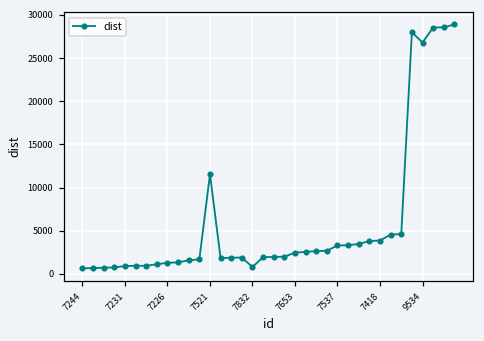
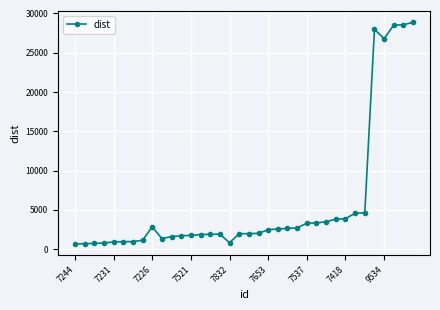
  {
    "7244": 1000,
    "7231": 1000,
-   "7226": 1000,
-   "7521": 12000,
+   "7226": 3000,
+   "7521": 2000,
    "7832": 1000,
    "7653": 2000,
    "7537": 3000,
    "7418": 4000,
    "9534": 27000
  }
